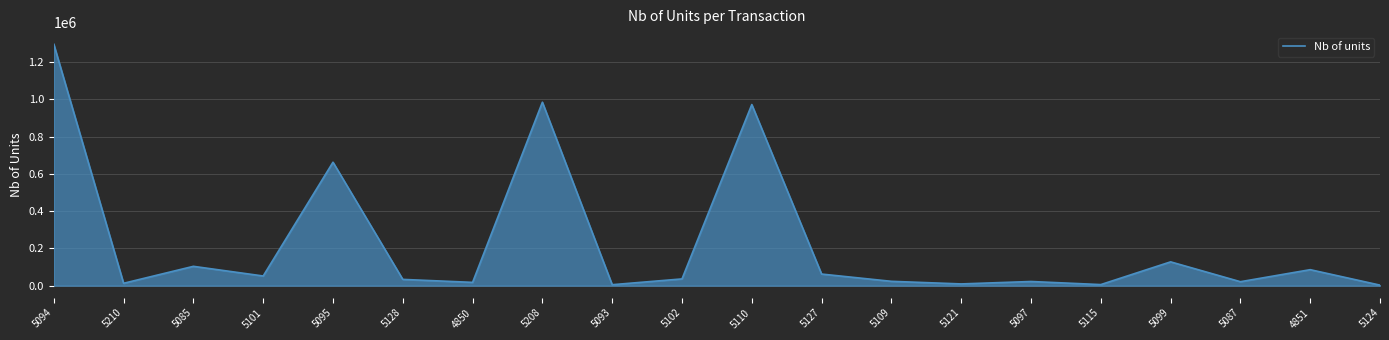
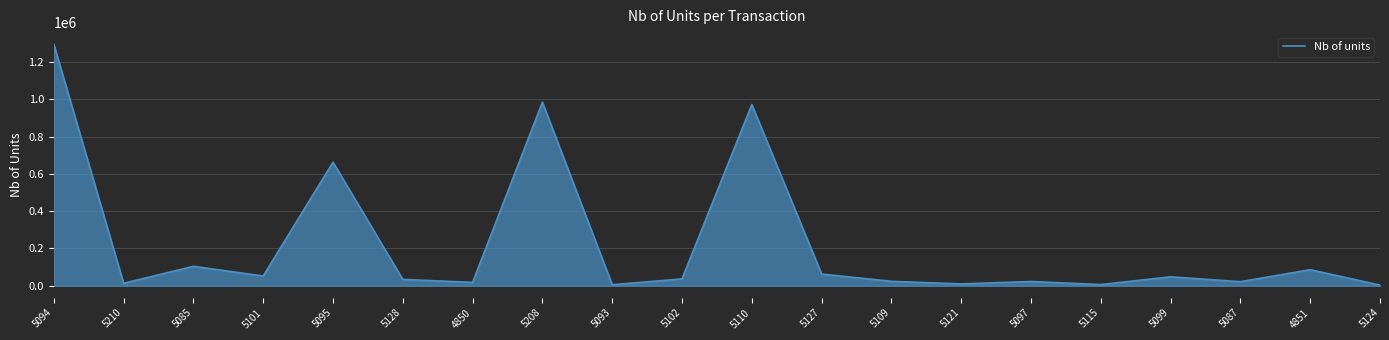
  {
    "5094": 1300000,
    "5210": 10000,
    "5085": 100000,
    "5101": 50000,
    "5095": 660000,
    "5128": 30000,
    "4850": 20000,
    "5208": 990000,
    "5093": 10000,
    "5102": 40000,
    "5110": 970000,
    "5127": 60000,
    "5109": 20000,
    "5121": 10000,
    "5097": 20000,
    "5115": 10000,
-   "5099": 130000,
+   "5099": 50000,
    "5087": 20000,
    "4851": 90000,
    "5124": 0
  }
